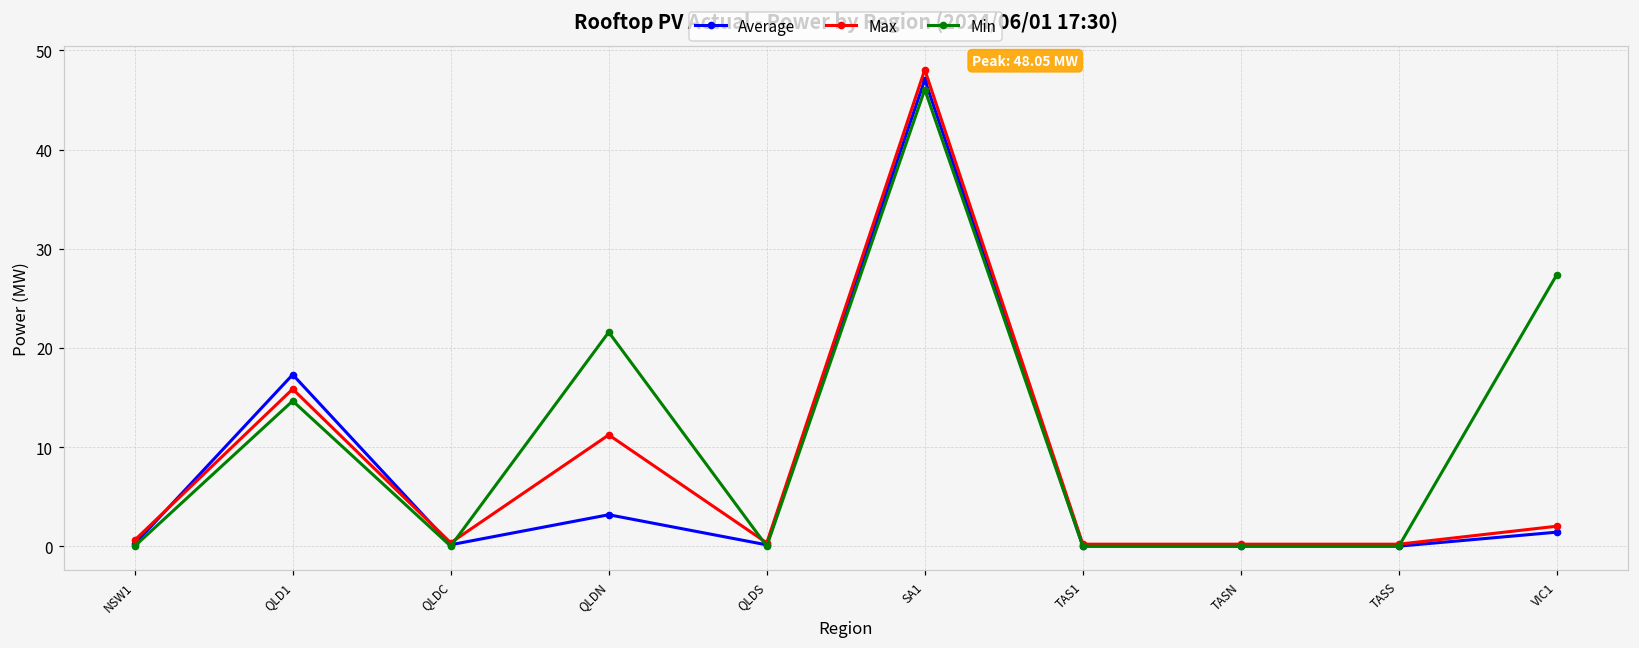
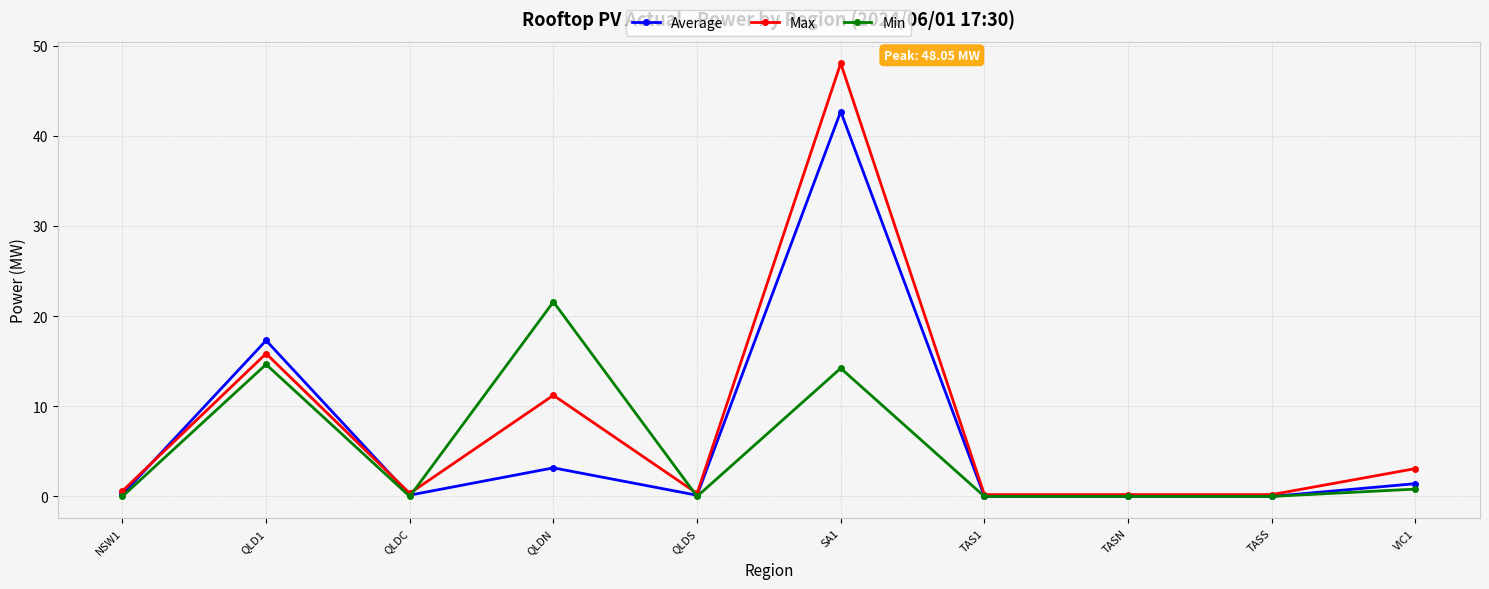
  {
    "Average": {
      "QLD1": 17,
      "QLDN": 3,
-     "SA1": 47,
+     "SA1": 43,
      "VIC1": 1
    },
    "Max": {
      "NSW1": 1,
      "QLD1": 16,
      "QLDN": 11,
      "SA1": 48,
-     "VIC1": 2
+     "VIC1": 3
    },
    "Min": {
      "QLD1": 15,
      "QLDN": 22,
-     "SA1": 46,
-     "VIC1": 27
+     "SA1": 14,
+     "VIC1": 1
    }
  }
